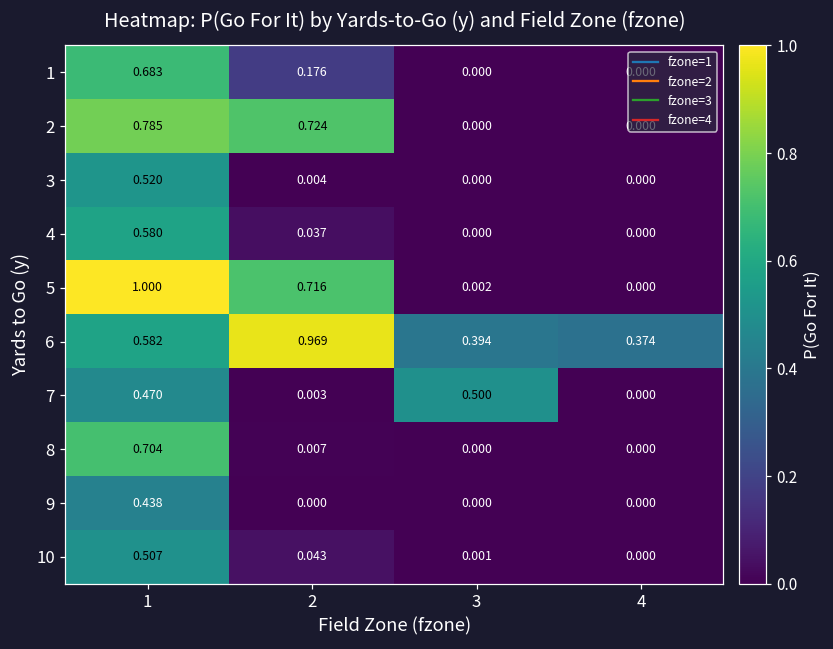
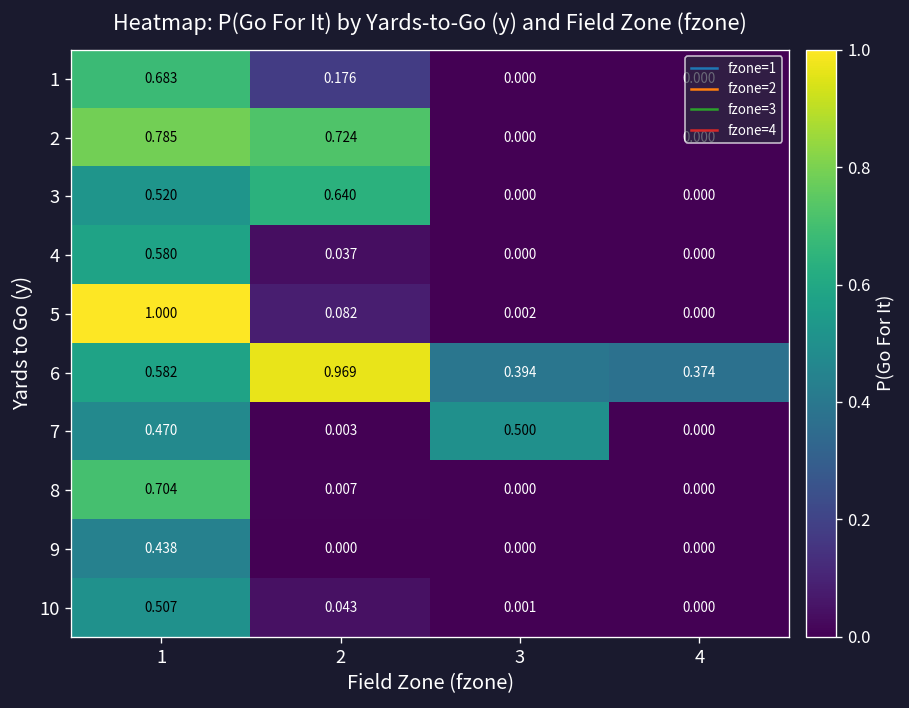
  {
    "1": {
      "1": 0.683,
      "2": 0.176,
      "3": 0.000
    },
    "2": {
      "1": 0.785,
      "2": 0.724,
      "3": 0.000
    },
    "3": {
      "1": 0.520,
-     "2": 0.004,
+     "2": 0.640,
      "3": 0.000,
      "4": 0.000
    },
    "4": {
      "1": 0.580,
      "2": 0.037,
      "3": 0.000,
      "4": 0.000
    },
    "5": {
      "1": 1.000,
-     "2": 0.716,
+     "2": 0.082,
      "3": 0.002,
      "4": 0.000
    },
    "6": {
      "1": 0.582,
      "2": 0.969,
      "3": 0.394,
      "4": 0.374
    },
    "7": {
      "1": 0.470,
      "2": 0.003,
      "3": 0.500,
      "4": 0.000
    },
    "8": {
      "1": 0.704,
      "2": 0.007,
      "3": 0.000,
      "4": 0.000
    },
    "9": {
      "1": 0.438,
      "2": 0.000,
      "3": 0.000,
      "4": 0.000
    },
    "10": {
      "1": 0.507,
      "2": 0.043,
      "3": 0.001,
      "4": 0.000
    }
  }
